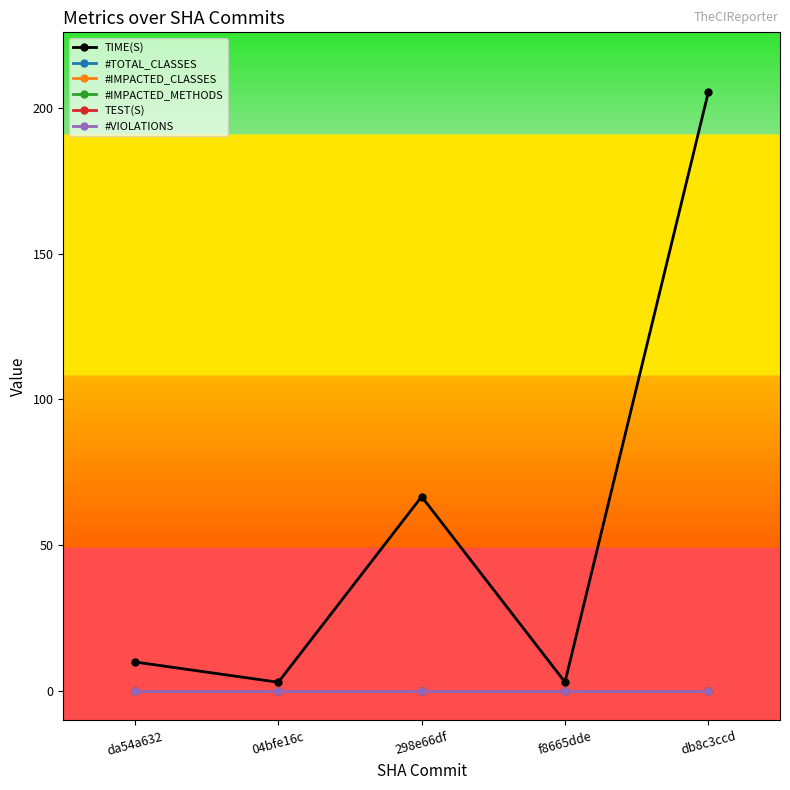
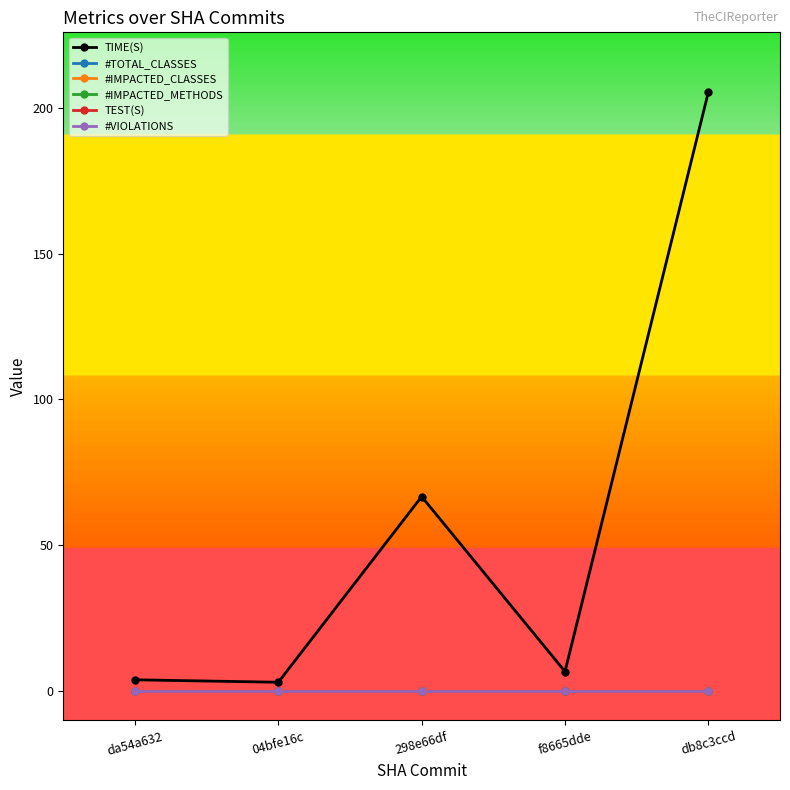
  {
    "TIME(S)": {
-     "da54a632": 10,
+     "da54a632": 4,
      "04bfe16c": 3,
      "298e66df": 67,
-     "f8665dde": 3,
+     "f8665dde": 7,
      "db8c3ccd": 205
    },
    "#VIOLATIONS": {
      "da54a632": 0,
      "04bfe16c": 0,
      "298e66df": 0,
      "f8665dde": 0,
      "db8c3ccd": 0
    }
  }
